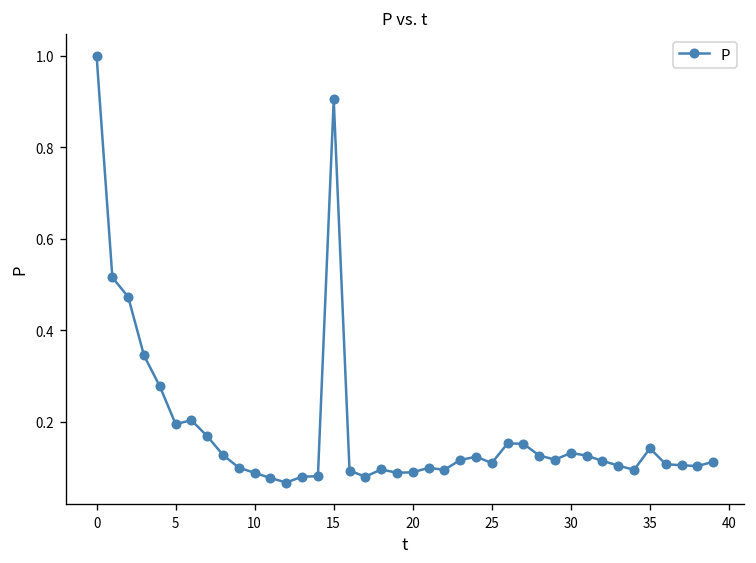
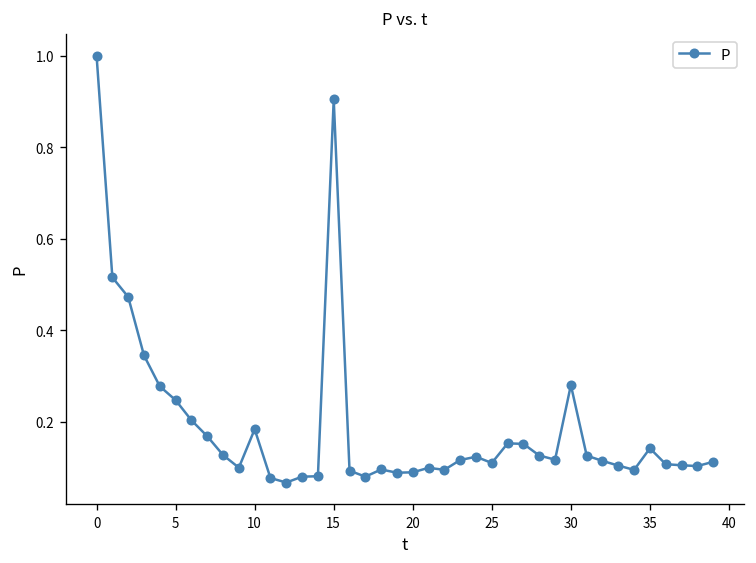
  {
    "0": 1.00,
-   "5": 0.19,
-   "10": 0.09,
+   "5": 0.25,
+   "10": 0.18,
    "15": 0.90,
    "20": 0.09,
    "25": 0.11,
-   "30": 0.13,
+   "30": 0.28,
    "35": 0.14
  }
